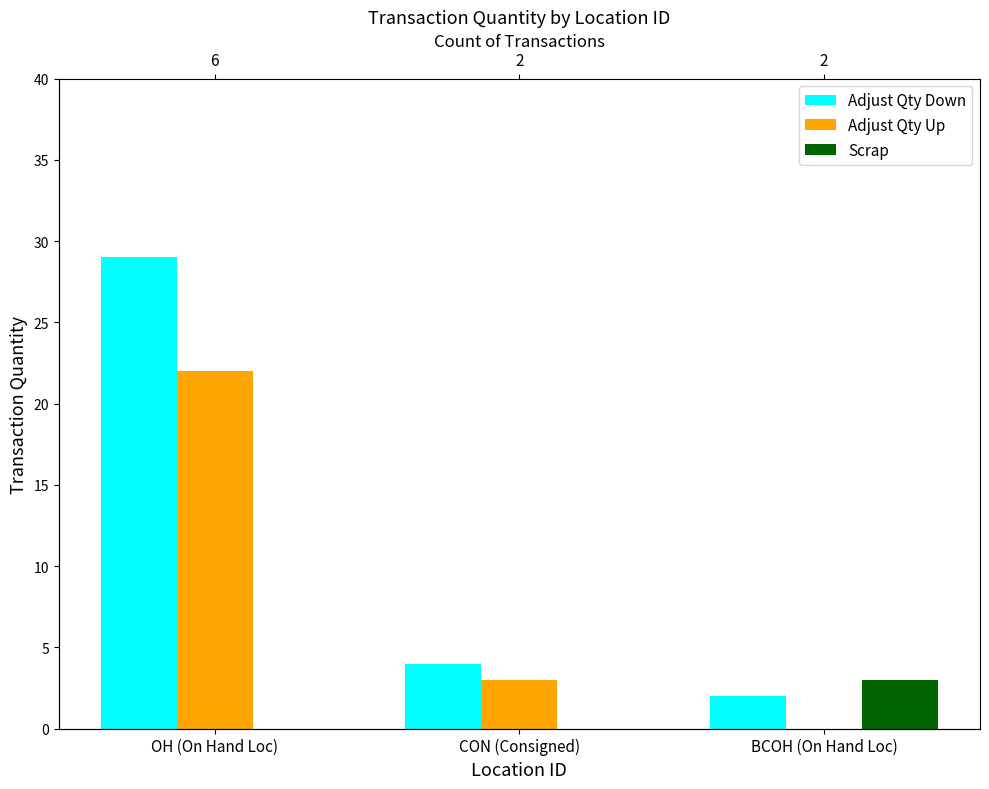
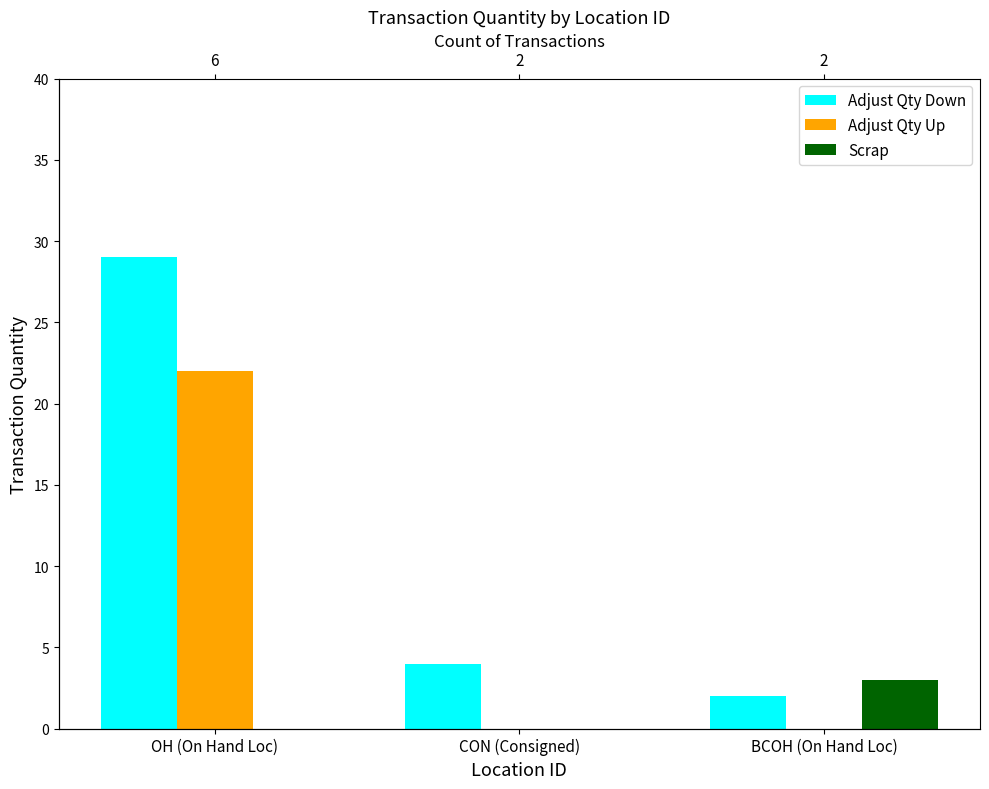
  {
    "Adjust Qty Up": {
      "OH (On Hand Loc)": 22,
-     "CON (Consigned)": 3,
+     "CON (Consigned)": 0,
      "BCOH (On Hand Loc)": 0
    }
  }
